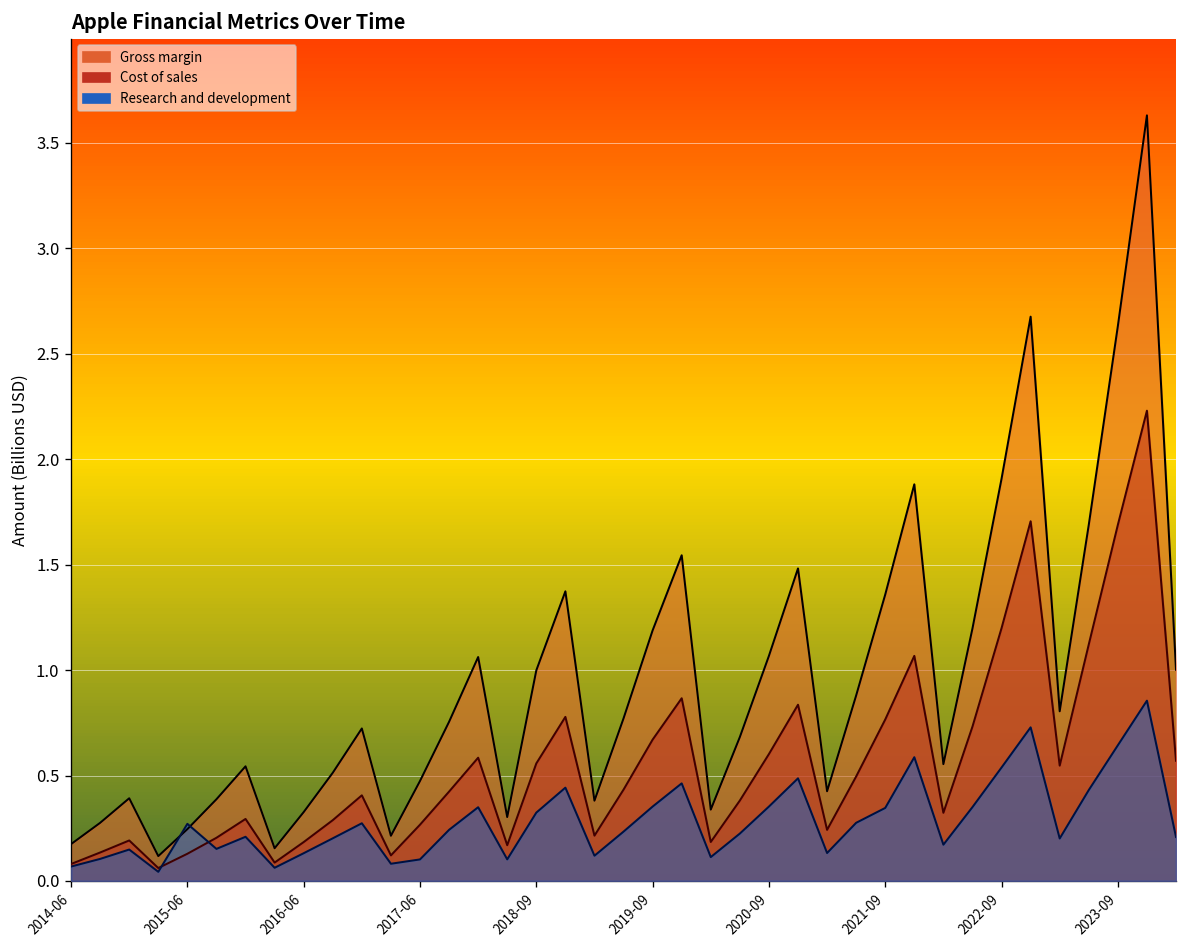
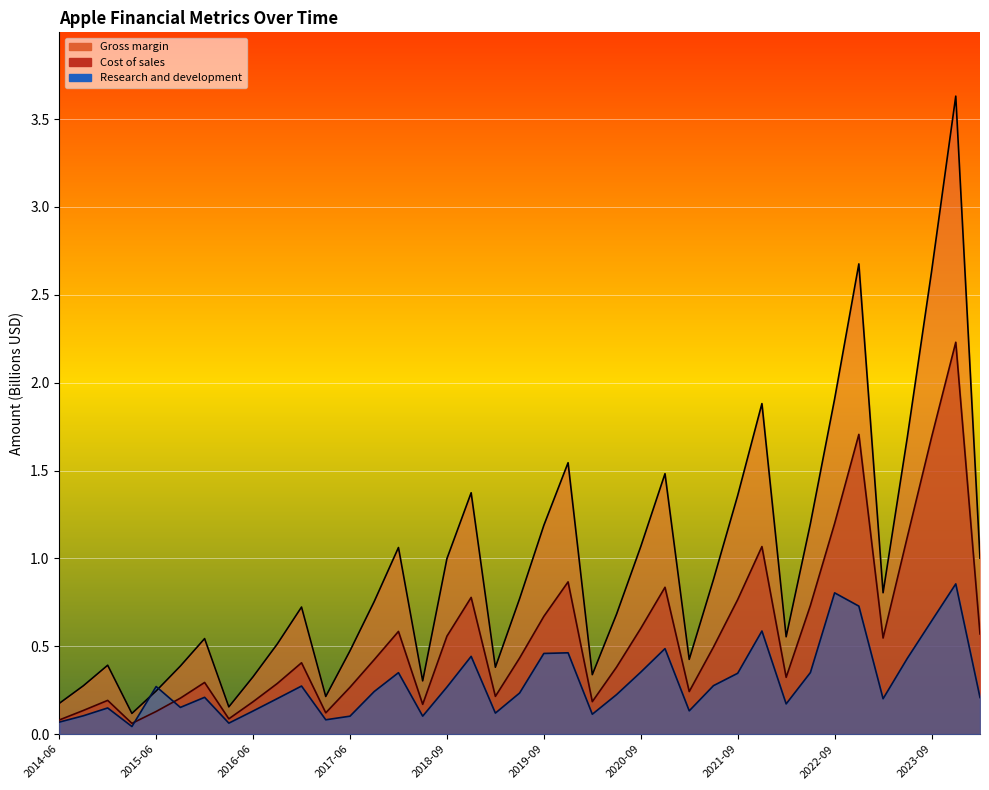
  {
    "Research and development": {
      "2015-06": 0.27,
      "2016-06": 0.13,
      "2017-06": 0.10,
-     "2018-09": 0.32,
-     "2019-09": 0.35,
+     "2018-09": 0.27,
+     "2019-09": 0.46,
      "2020-09": 0.35,
      "2021-09": 0.35,
-     "2022-09": 0.54,
+     "2022-09": 0.80,
      "2023-09": 0.64
    }
  }
